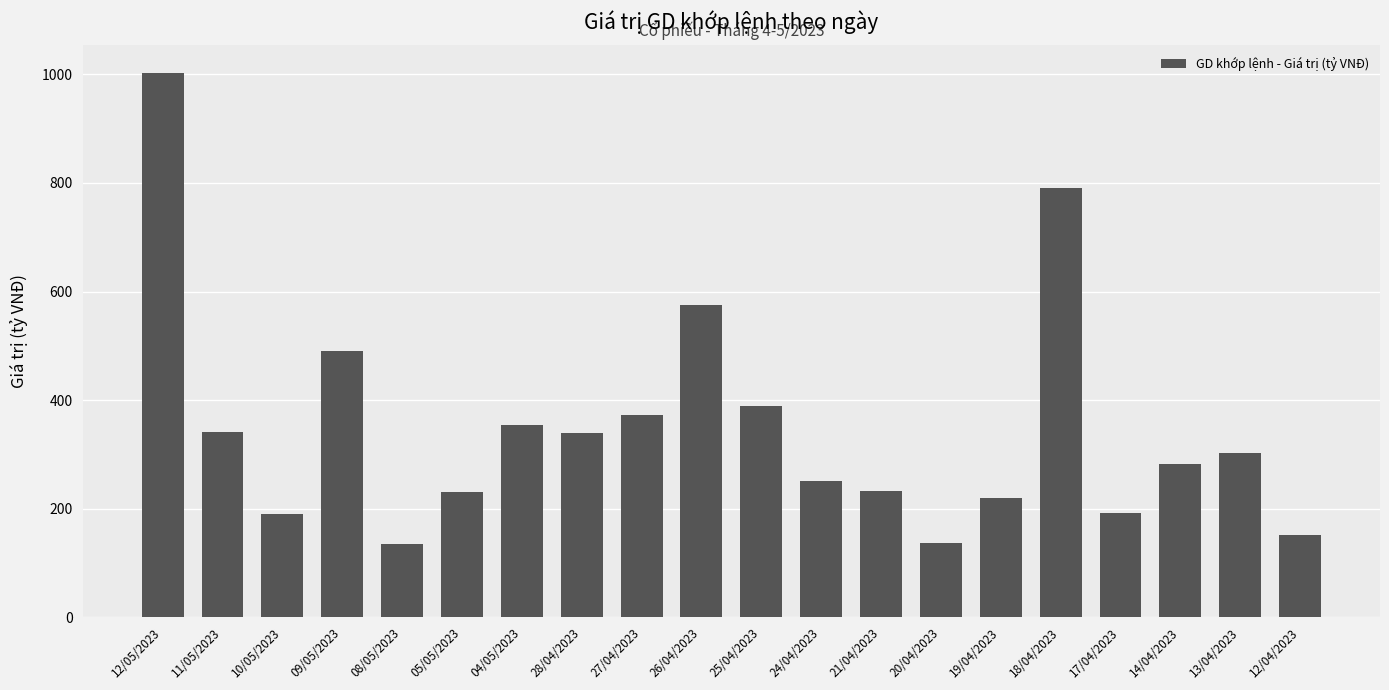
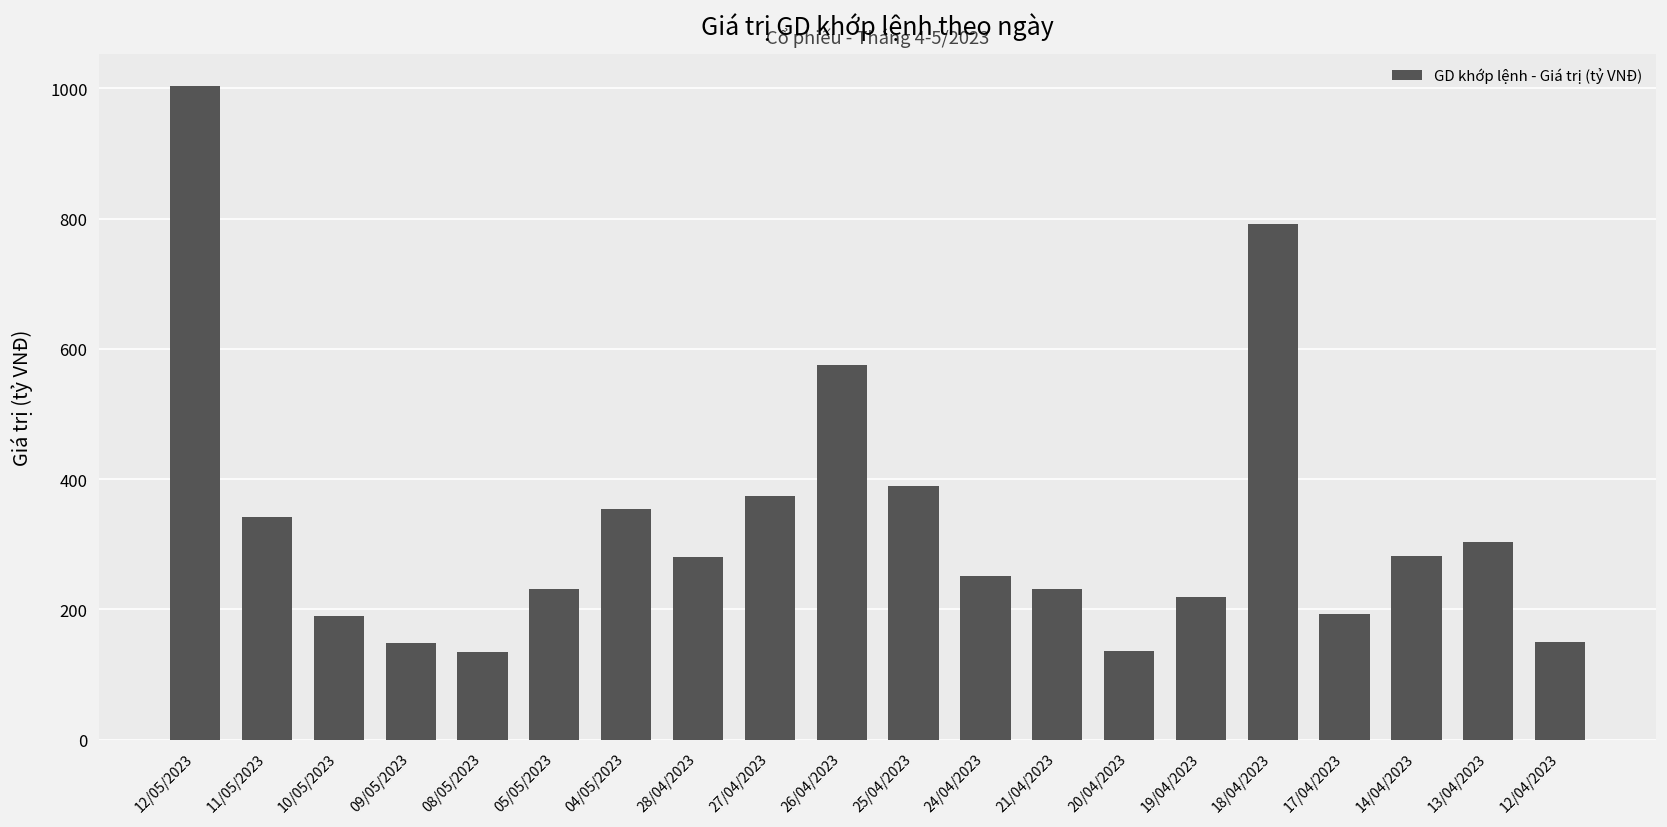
  {
    "12/05/2023": 1000,
    "11/05/2023": 340,
    "10/05/2023": 190,
-   "09/05/2023": 490,
+   "09/05/2023": 150,
    "08/05/2023": 130,
    "05/05/2023": 230,
    "04/05/2023": 350,
-   "28/04/2023": 340,
+   "28/04/2023": 280,
    "27/04/2023": 370,
    "26/04/2023": 580,
    "25/04/2023": 390,
    "24/04/2023": 250,
    "21/04/2023": 230,
    "20/04/2023": 140,
    "19/04/2023": 220,
    "18/04/2023": 790,
    "17/04/2023": 190,
    "14/04/2023": 280,
    "13/04/2023": 300,
    "12/04/2023": 150
  }
